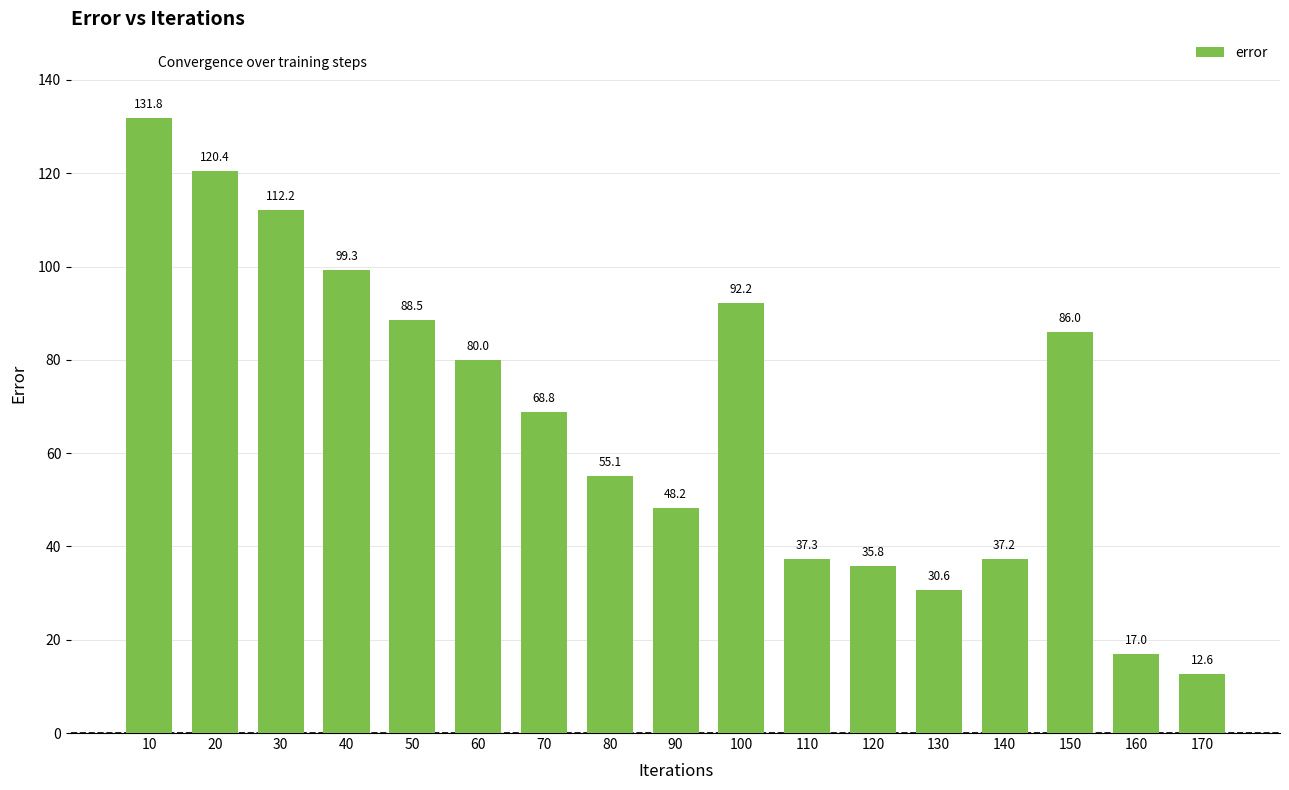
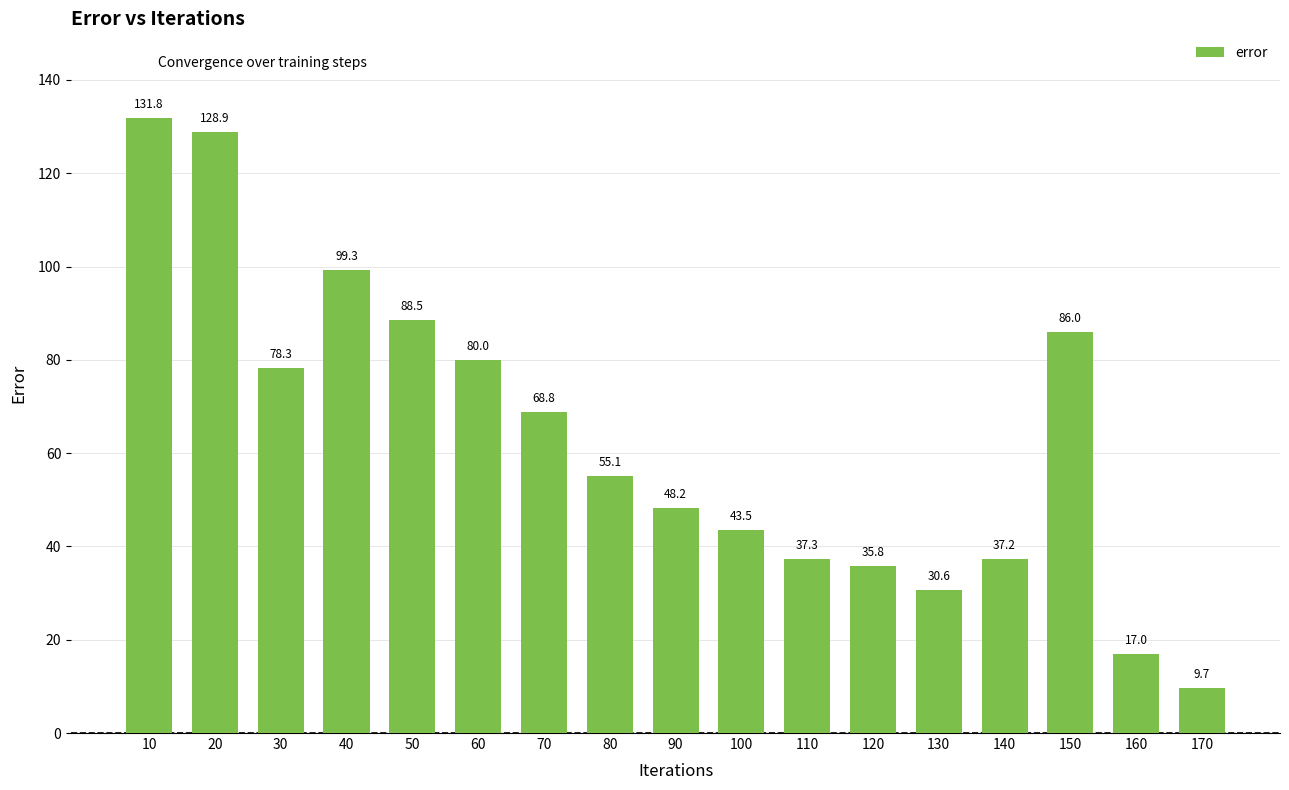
  {
    "10": 131.8,
-   "20": 120.4,
-   "30": 112.2,
+   "20": 128.9,
+   "30": 78.3,
    "40": 99.3,
    "50": 88.5,
    "60": 80.0,
    "70": 68.8,
    "80": 55.1,
    "90": 48.2,
-   "100": 92.2,
+   "100": 43.5,
    "110": 37.3,
    "120": 35.8,
    "130": 30.6,
    "140": 37.2,
    "150": 86.0,
    "160": 17.0,
-   "170": 12.6
+   "170": 9.7
  }
